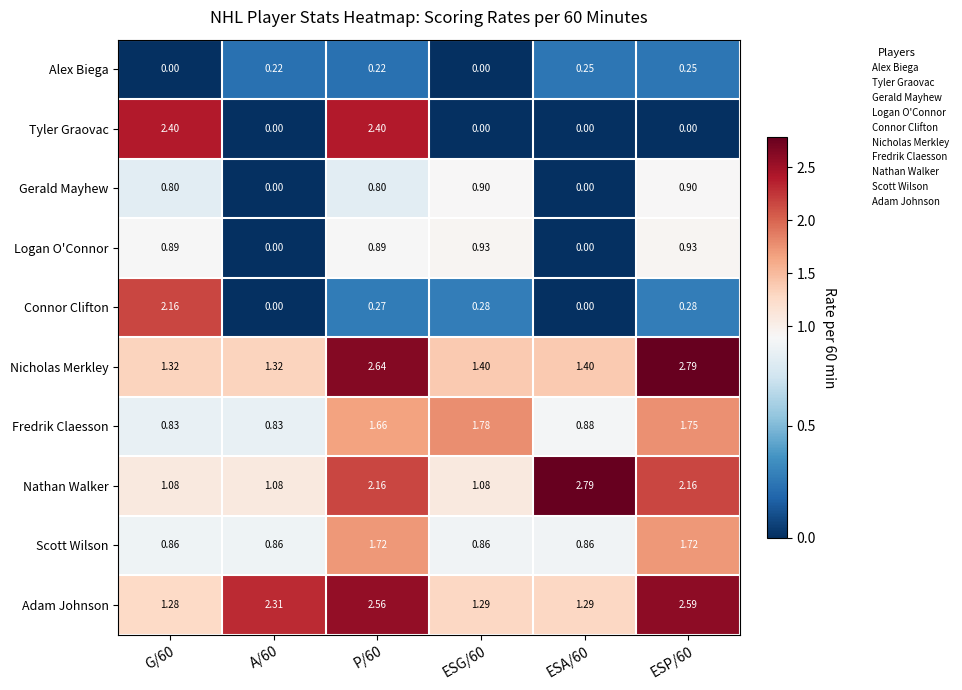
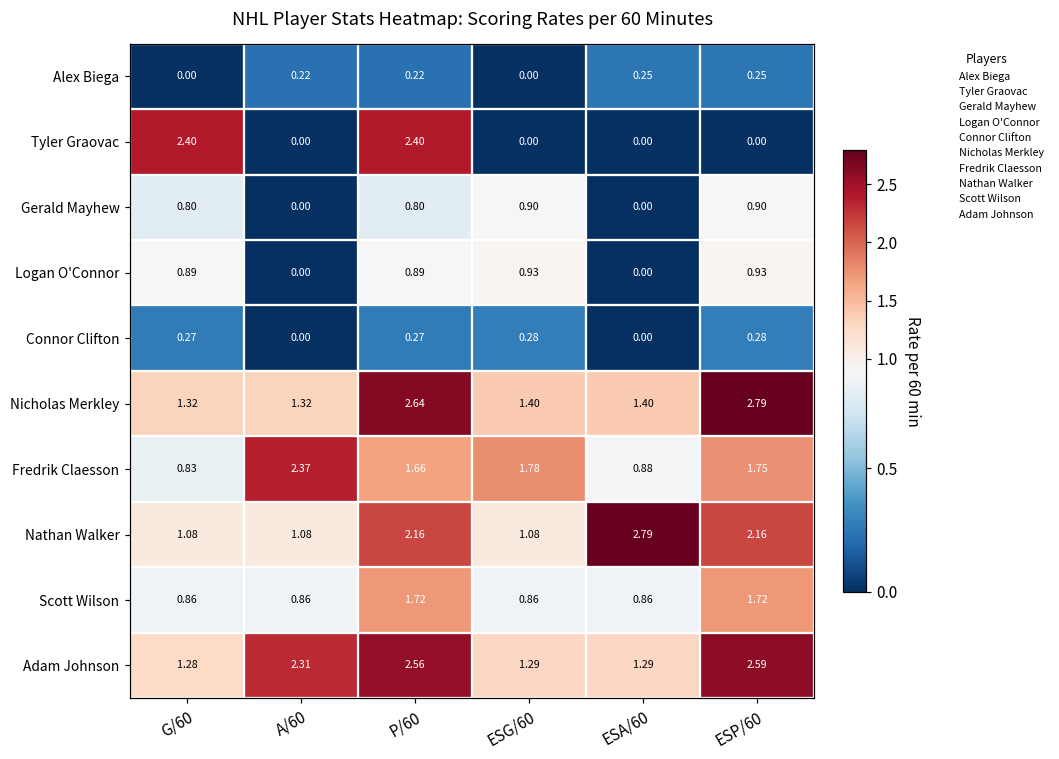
  {
    "Alex Biega": {
      "G/60": 0.00,
      "A/60": 0.22,
      "P/60": 0.22,
      "ESG/60": 0.00,
      "ESA/60": 0.25,
      "ESP/60": 0.25
    },
    "Tyler Graovac": {
      "G/60": 2.40,
      "A/60": 0.00,
      "P/60": 2.40,
      "ESG/60": 0.00,
      "ESA/60": 0.00,
      "ESP/60": 0.00
    },
    "Gerald Mayhew": {
      "G/60": 0.80,
      "A/60": 0.00,
      "P/60": 0.80,
      "ESG/60": 0.90,
      "ESA/60": 0.00,
      "ESP/60": 0.90
    },
    "Logan O'Connor": {
      "G/60": 0.89,
      "A/60": 0.00,
      "P/60": 0.89,
      "ESG/60": 0.93,
      "ESA/60": 0.00,
      "ESP/60": 0.93
    },
    "Connor Clifton": {
-     "G/60": 2.16,
+     "G/60": 0.27,
      "A/60": 0.00,
      "P/60": 0.27,
      "ESG/60": 0.28,
      "ESA/60": 0.00,
      "ESP/60": 0.28
    },
    "Nicholas Merkley": {
      "G/60": 1.32,
      "A/60": 1.32,
      "P/60": 2.64,
      "ESG/60": 1.40,
      "ESA/60": 1.40,
      "ESP/60": 2.79
    },
    "Fredrik Claesson": {
      "G/60": 0.83,
-     "A/60": 0.83,
+     "A/60": 2.37,
      "P/60": 1.66,
      "ESG/60": 1.78,
      "ESA/60": 0.88,
      "ESP/60": 1.75
    },
    "Nathan Walker": {
      "G/60": 1.08,
      "A/60": 1.08,
      "P/60": 2.16,
      "ESG/60": 1.08,
      "ESA/60": 2.79,
      "ESP/60": 2.16
    },
    "Scott Wilson": {
      "G/60": 0.86,
      "A/60": 0.86,
      "P/60": 1.72,
      "ESG/60": 0.86,
      "ESA/60": 0.86,
      "ESP/60": 1.72
    },
    "Adam Johnson": {
      "G/60": 1.28,
      "A/60": 2.31,
      "P/60": 2.56,
      "ESG/60": 1.29,
      "ESA/60": 1.29,
      "ESP/60": 2.59
    }
  }
